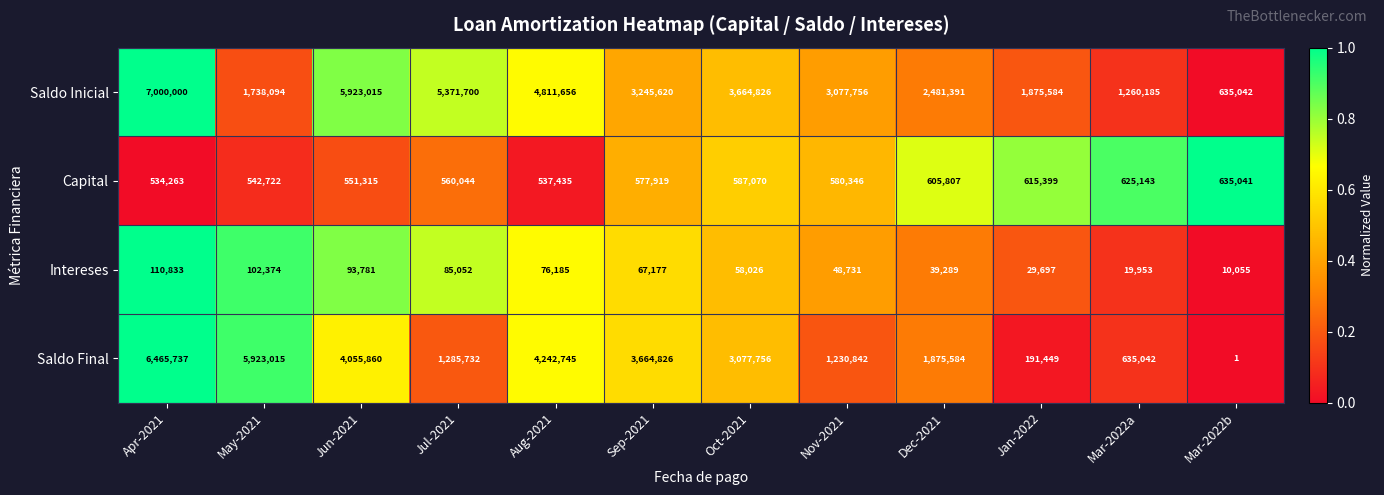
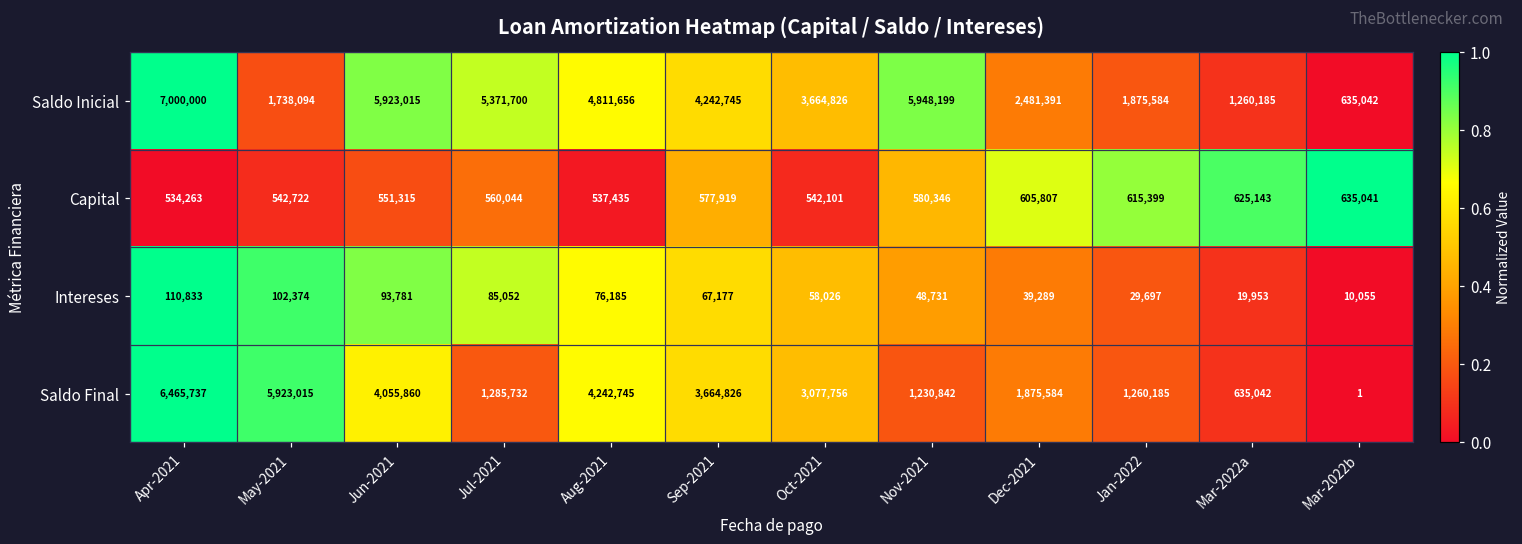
  {
    "Saldo Inicial": {
      "Apr-2021": "7,000,000",
      "May-2021": "1,738,094",
      "Jun-2021": "5,923,015",
      "Jul-2021": "5,371,700",
      "Aug-2021": "4,811,656",
-     "Sep-2021": "3,245,620",
+     "Sep-2021": "4,242,745",
      "Oct-2021": "3,664,826",
-     "Nov-2021": "3,077,756",
+     "Nov-2021": "5,948,199",
      "Dec-2021": "2,481,391",
      "Jan-2022": "1,875,584",
      "Mar-2022a": "1,260,185",
      "Mar-2022b": "635,042"
    },
    "Capital": {
      "Apr-2021": "534,263",
      "May-2021": "542,722",
      "Jun-2021": "551,315",
      "Jul-2021": "560,044",
      "Aug-2021": "537,435",
      "Sep-2021": "577,919",
-     "Oct-2021": "587,070",
+     "Oct-2021": "542,101",
      "Nov-2021": "580,346",
      "Dec-2021": "605,807",
      "Jan-2022": "615,399",
      "Mar-2022a": "625,143",
      "Mar-2022b": "635,041"
    },
    "Intereses": {
      "Apr-2021": "110,833",
      "May-2021": "102,374",
      "Jun-2021": "93,781",
      "Jul-2021": "85,052",
      "Aug-2021": "76,185",
      "Sep-2021": "67,177",
      "Oct-2021": "58,026",
      "Nov-2021": "48,731",
      "Dec-2021": "39,289",
      "Jan-2022": "29,697",
      "Mar-2022a": "19,953",
      "Mar-2022b": "10,055"
    },
    "Saldo Final": {
      "Apr-2021": "6,465,737",
      "May-2021": "5,923,015",
      "Jun-2021": "4,055,860",
      "Jul-2021": "1,285,732",
      "Aug-2021": "4,242,745",
      "Sep-2021": "3,664,826",
      "Oct-2021": "3,077,756",
      "Nov-2021": "1,230,842",
      "Dec-2021": "1,875,584",
-     "Jan-2022": "191,449",
+     "Jan-2022": "1,260,185",
      "Mar-2022a": "635,042",
      "Mar-2022b": "1"
    }
  }
